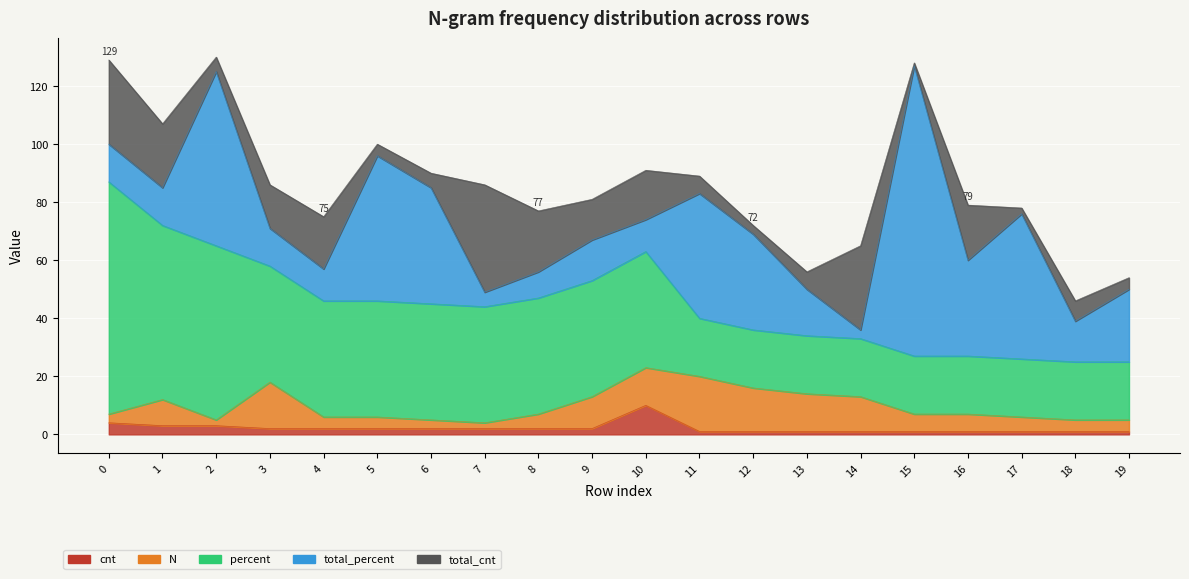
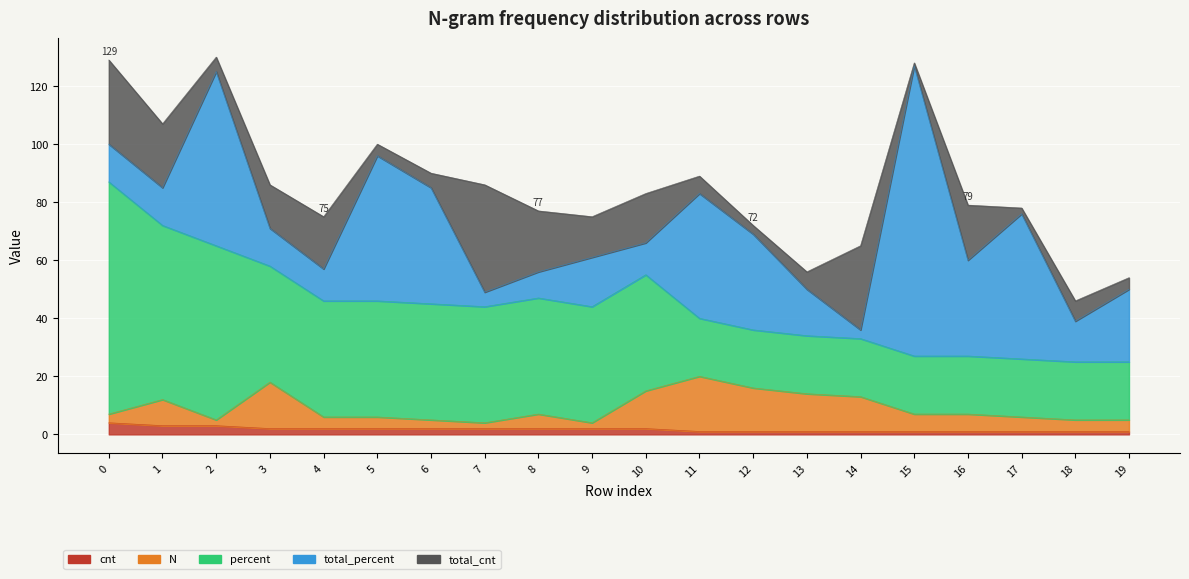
  {
    "cnt": {
      "0": 4,
      "1": 3,
      "2": 3,
      "3": 2,
      "4": 2,
      "5": 2,
      "6": 2,
      "7": 2,
      "8": 2,
      "9": 2,
-     "10": 10,
+     "10": 2,
      "11": 1,
      "12": 1,
      "13": 1,
      "14": 1,
      "15": 1,
      "16": 1,
      "17": 1,
      "18": 1,
      "19": 1
    },
    "N": {
      "0": 7,
      "1": 12,
      "2": 5,
      "3": 18,
      "4": 6,
      "5": 6,
      "6": 5,
      "7": 4,
      "8": 7,
-     "9": 11,
+     "9": 2,
      "11": 20,
      "12": 16,
      "13": 14,
      "14": 13,
      "15": 7,
      "16": 7,
      "17": 6,
      "18": 5,
      "19": 5
    },
    "percent": {
      "0": 80,
      "1": 60,
      "2": 60,
      "3": 40,
      "4": 40,
      "5": 40,
      "6": 40,
      "7": 40,
      "8": 40,
      "9": 40,
      "10": 40,
      "11": 20,
      "12": 20,
      "13": 20,
      "14": 20,
      "15": 20,
      "16": 20,
      "17": 20,
      "18": 20,
      "19": 20
    },
    "total_percent": {
      "0": 13,
      "1": 13,
      "2": 60,
      "3": 13,
      "4": 11,
      "5": 50,
      "6": 40,
      "7": 5,
      "8": 9,
-     "9": 14,
+     "9": 17,
      "10": 11,
      "11": 43,
      "12": 33,
      "13": 16,
      "14": 3,
      "15": 100,
      "16": 33,
      "17": 50,
      "18": 14,
      "19": 25
    },
    "total_cnt": {
      "0": 129,
      "4": 75,
      "8": 77,
      "12": 72,
      "16": 79
    }
  }
